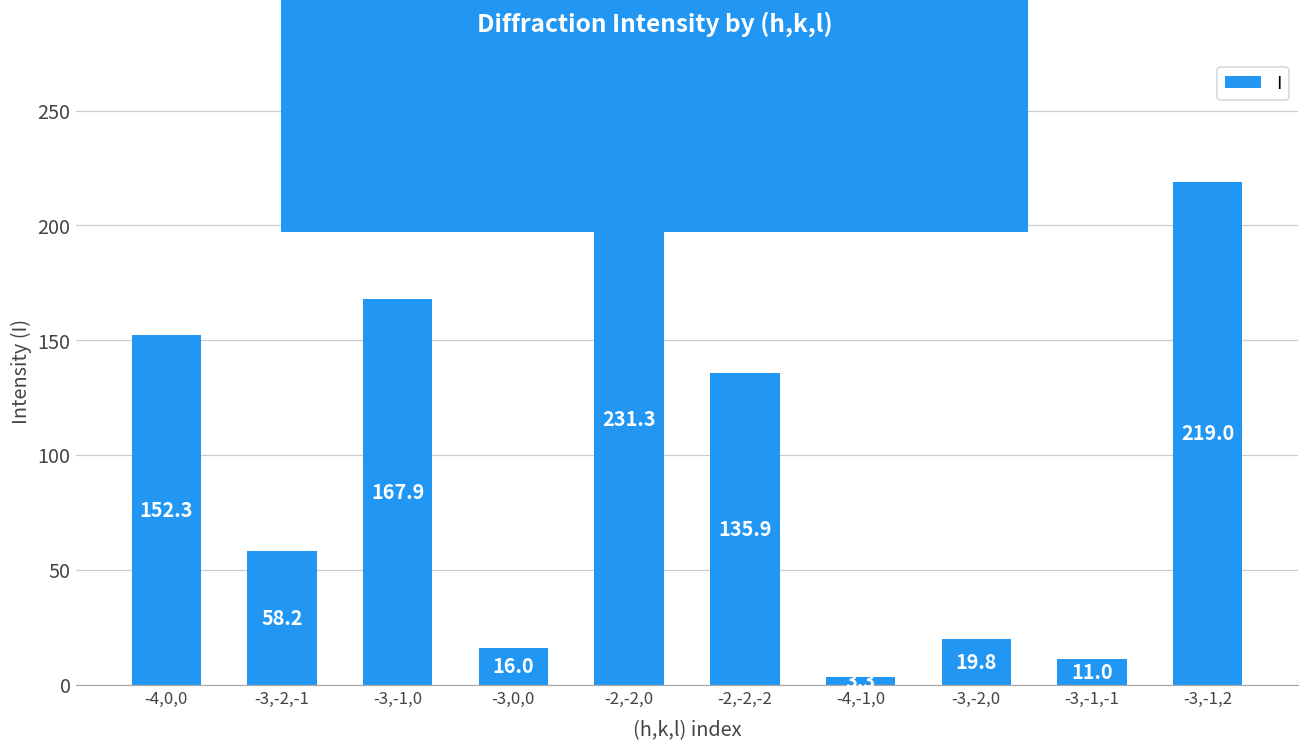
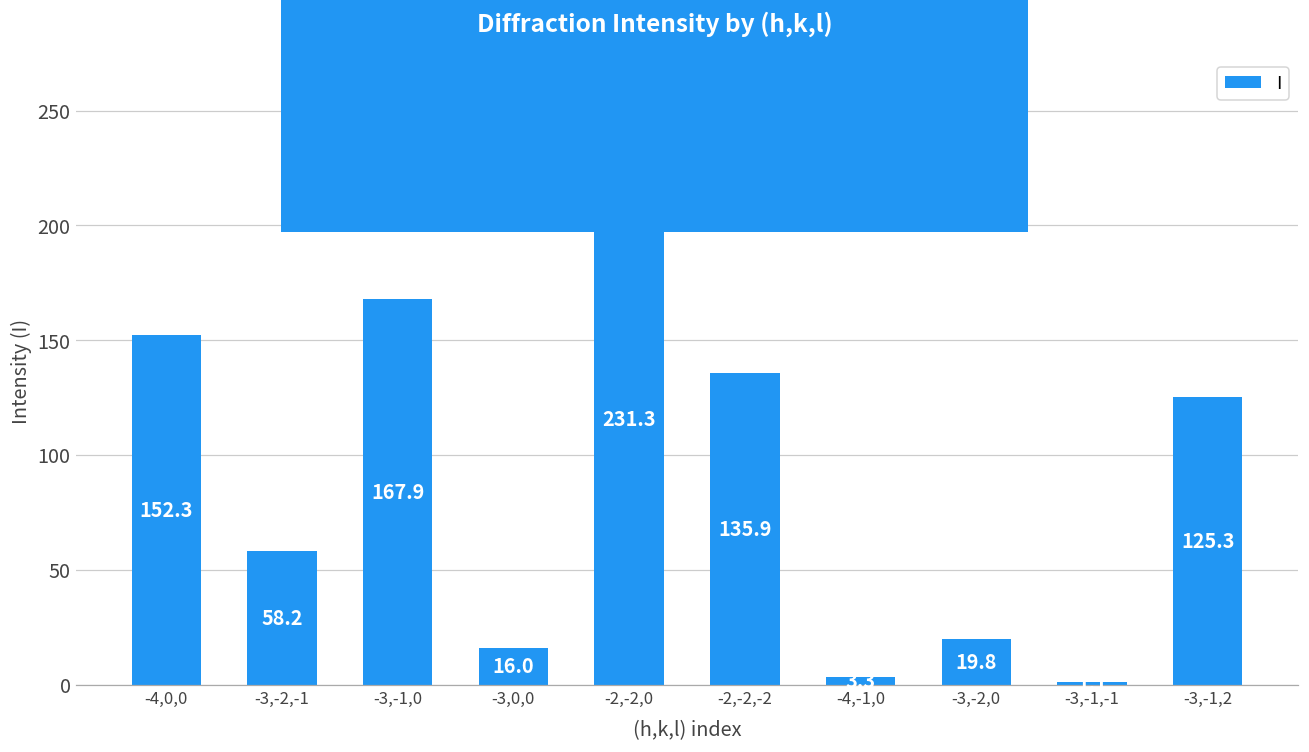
  {
    "-4,0,0": 152.3,
    "-3,-2,-1": 58.2,
    "-3,-1,0": 167.9,
    "-3,0,0": 16.0,
    "-2,-2,0": 231.3,
    "-2,-2,-2": 135.9,
    "-3,-2,0": 19.8,
-   "-3,-1,-1": 11,
-   "-3,-1,2": 219.0
+   "-3,-1,-1": 1,
+   "-3,-1,2": 125.3
  }
